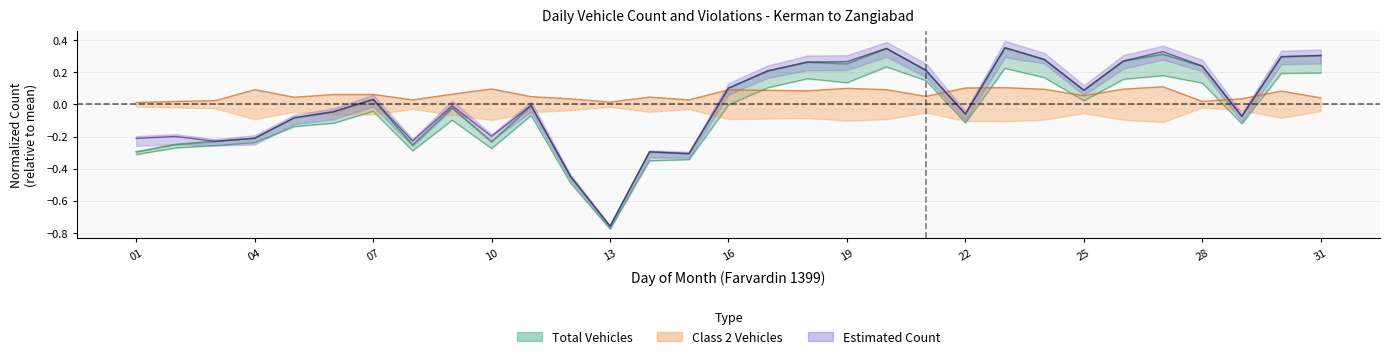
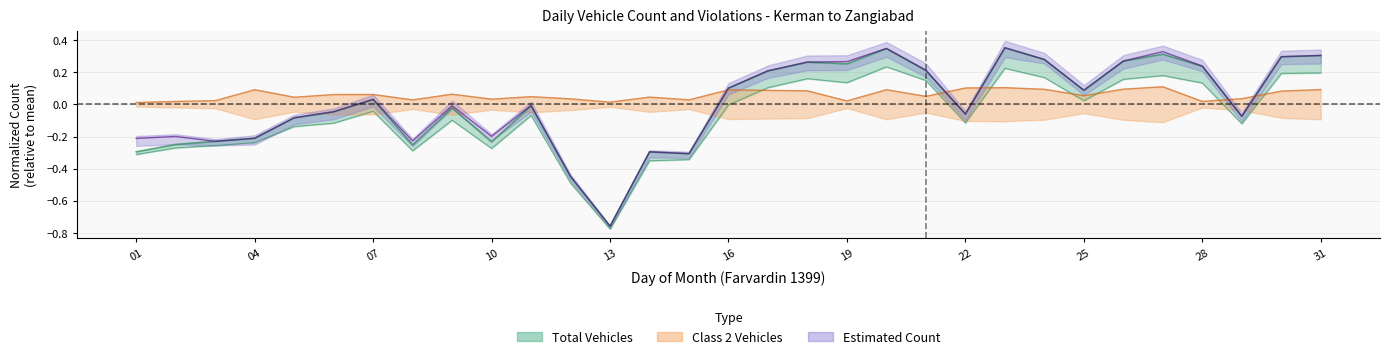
  {
    "Class 2 Vehicles": {
      "01": 0.01,
      "04": 0.09,
-     "10": 0.10,
+     "10": 0.03,
      "13": 0.01,
-     "19": 0.10,
+     "19": 0.02,
      "22": 0.10,
      "25": 0.05,
      "28": 0.02,
-     "31": 0.04
+     "31": 0.09
    }
  }
